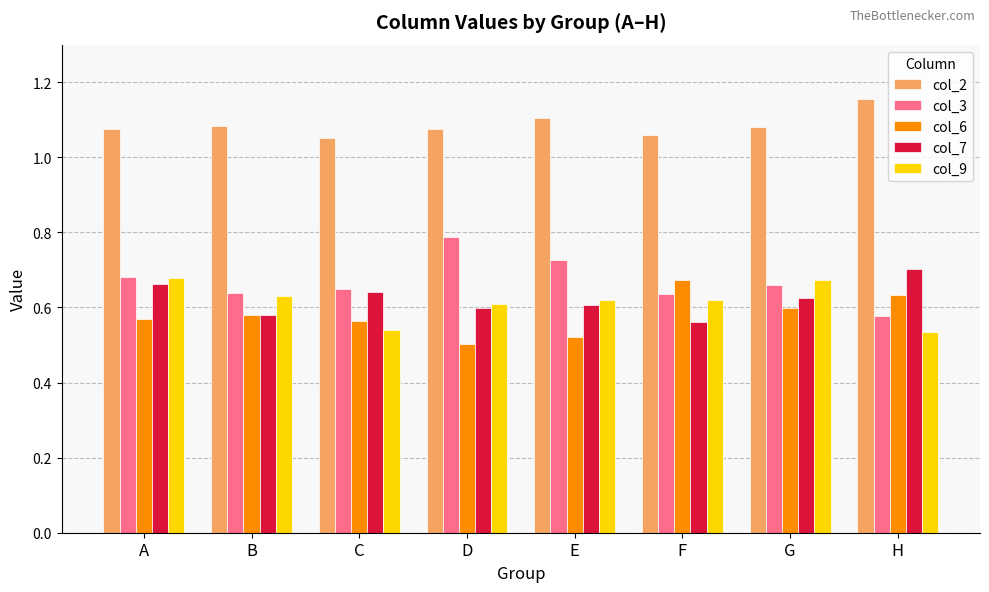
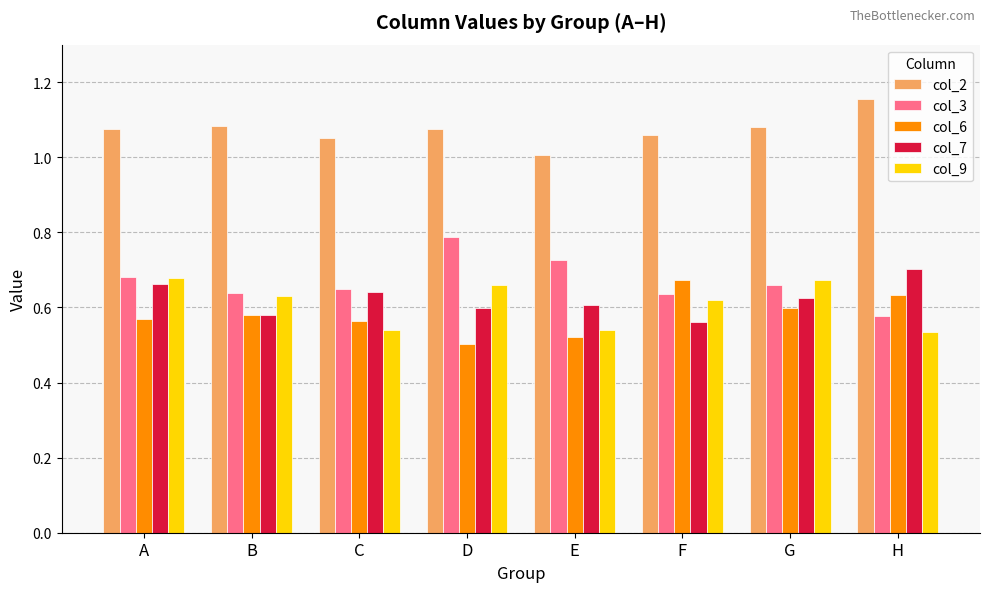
  {
    "col_2": {
      "A": 1.08,
      "B": 1.08,
      "C": 1.05,
      "D": 1.08,
-     "E": 1.11,
+     "E": 1.01,
      "F": 1.06,
      "G": 1.08,
      "H": 1.15
    },
    "col_3": {
      "A": 0.68,
      "B": 0.64,
      "C": 0.65,
      "D": 0.79,
      "E": 0.73,
      "F": 0.64,
      "G": 0.66,
      "H": 0.58
    },
    "col_6": {
      "A": 0.57,
      "B": 0.58,
      "C": 0.57,
      "D": 0.50,
      "E": 0.52,
      "F": 0.67,
      "G": 0.60,
      "H": 0.63
    },
    "col_7": {
      "A": 0.66,
      "B": 0.58,
      "C": 0.64,
      "D": 0.60,
      "E": 0.61,
      "F": 0.56,
      "G": 0.63,
      "H": 0.70
    },
    "col_9": {
      "A": 0.68,
      "B": 0.63,
      "C": 0.54,
-     "D": 0.61,
-     "E": 0.62,
+     "D": 0.66,
+     "E": 0.54,
      "F": 0.62,
      "G": 0.67,
      "H": 0.53
    }
  }
